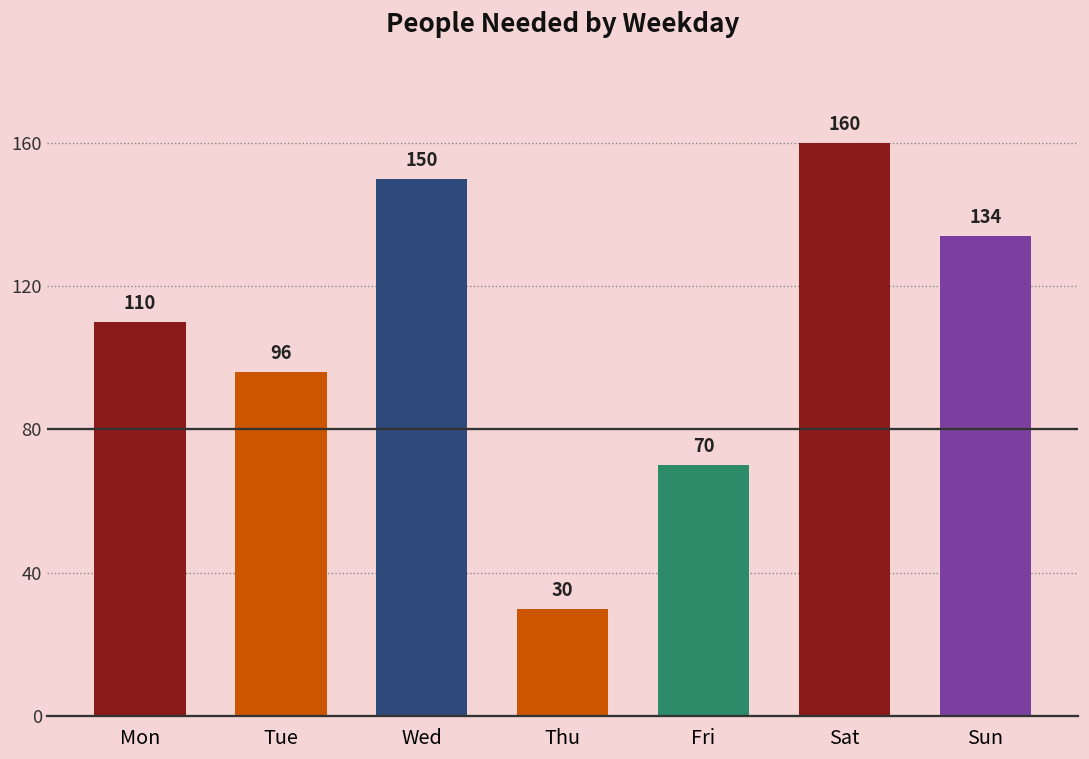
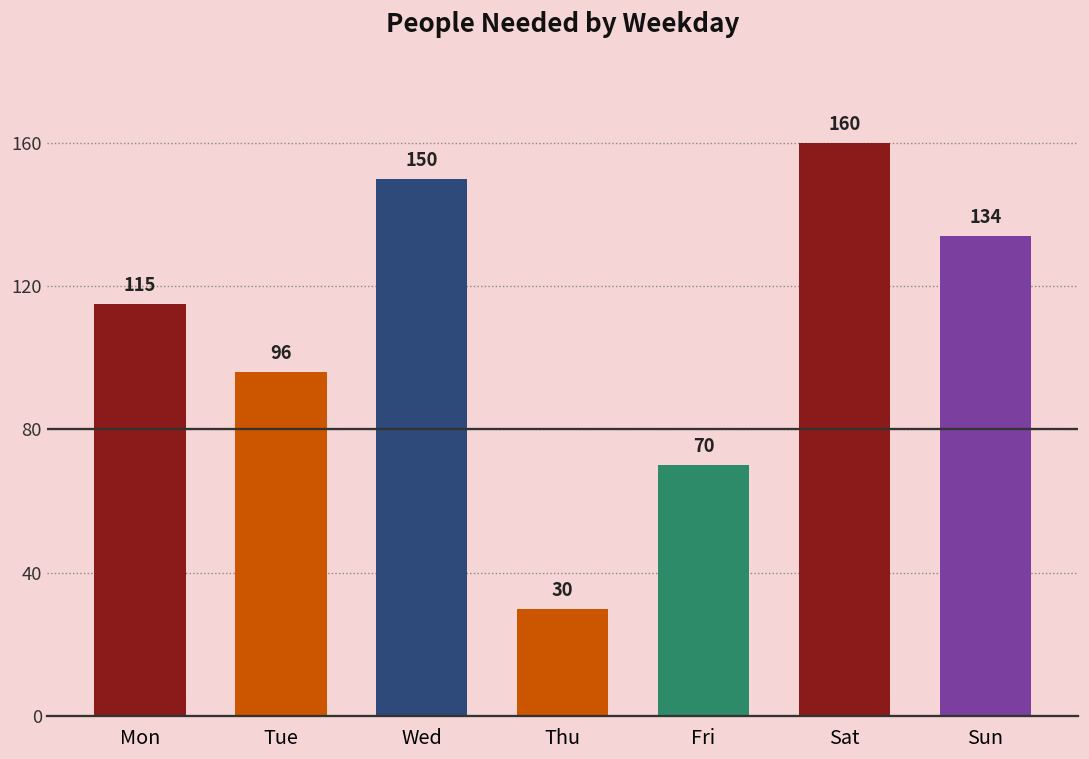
  {
-   "Mon": 110,
+   "Mon": 115,
    "Tue": 96,
    "Wed": 150,
    "Thu": 30,
    "Fri": 70,
    "Sat": 160,
    "Sun": 134
  }
